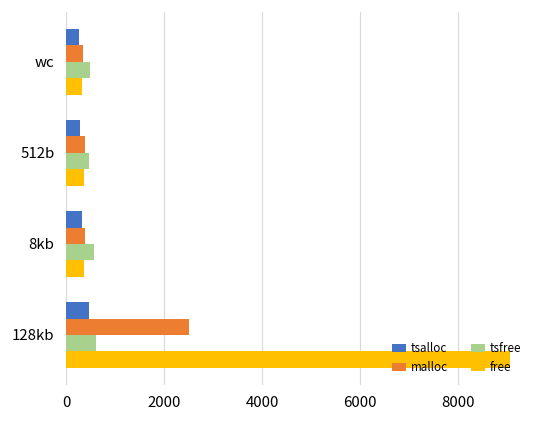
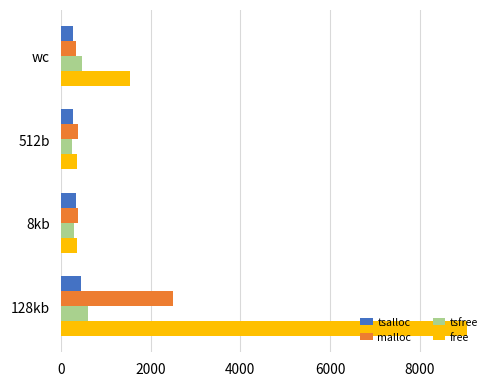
  {
    "tsalloc": {
      "wc": 300,
      "512b": 300,
      "8kb": 300,
      "128kb": 500
    },
    "malloc": {
      "wc": 300,
      "512b": 400,
      "8kb": 400,
      "128kb": 2500
    },
    "tsfree": {
      "wc": 500,
-     "512b": 500,
-     "8kb": 600,
+     "512b": 300,
+     "8kb": 300,
      "128kb": 600
    },
    "free": {
-     "wc": 300,
+     "wc": 1500,
      "512b": 400,
      "8kb": 400,
      "128kb": 9100
    }
  }
